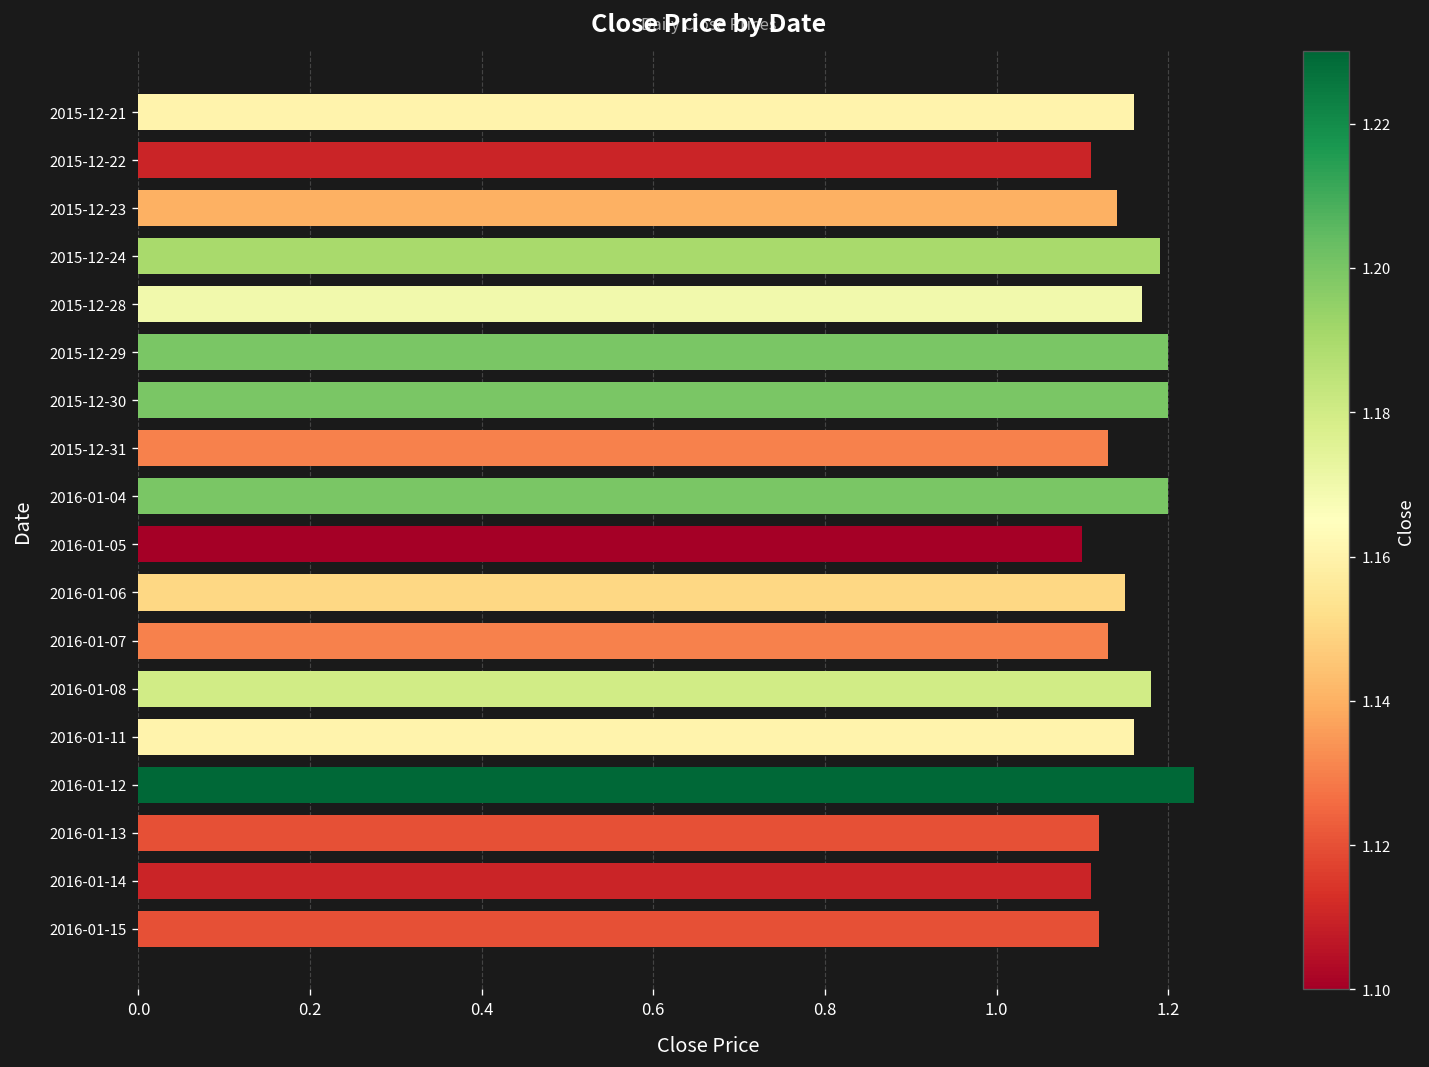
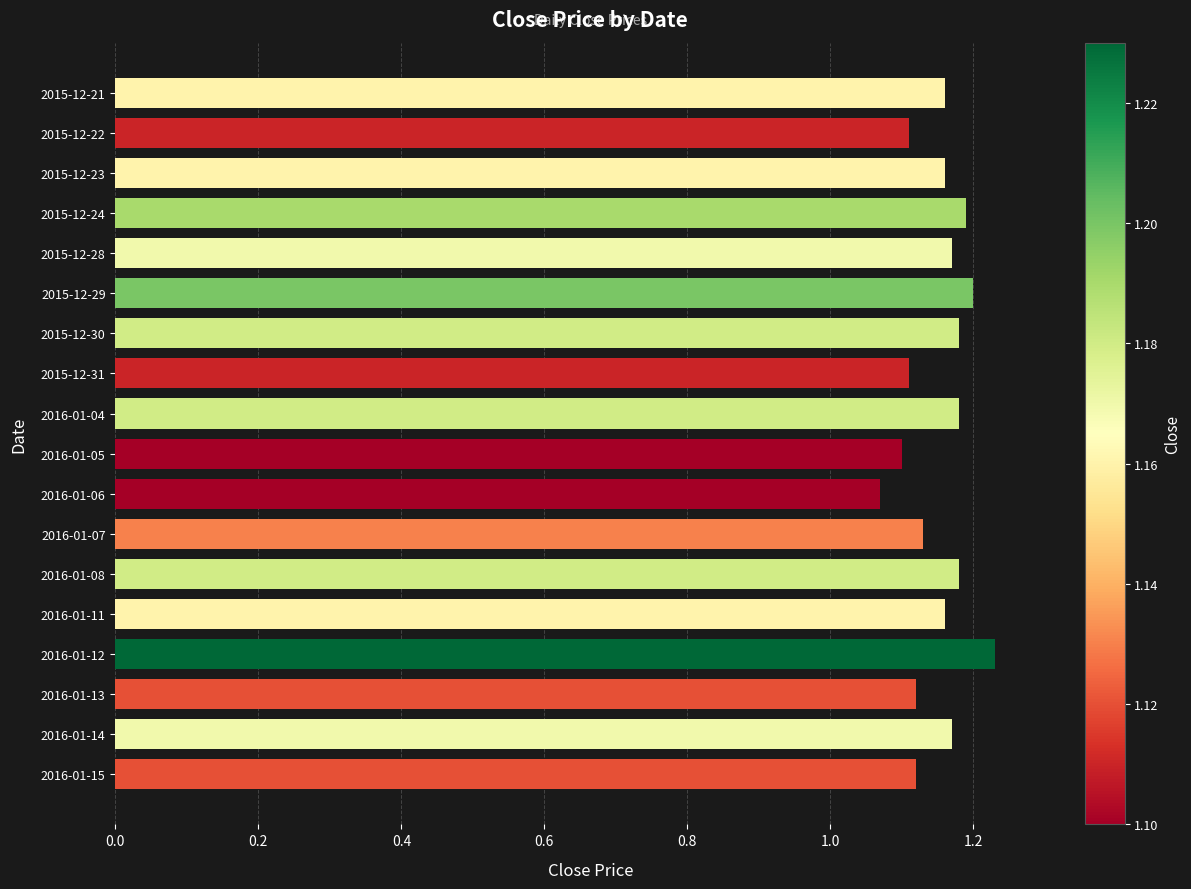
  {
    "2015-12-21": 1.16,
    "2015-12-22": 1.11,
-   "2015-12-23": 1.14,
+   "2015-12-23": 1.16,
    "2015-12-24": 1.19,
    "2015-12-28": 1.17,
    "2015-12-29": 1.20,
-   "2015-12-30": 1.20,
-   "2015-12-31": 1.13,
-   "2016-01-04": 1.20,
+   "2015-12-30": 1.18,
+   "2015-12-31": 1.11,
+   "2016-01-04": 1.18,
    "2016-01-05": 1.10,
-   "2016-01-06": 1.15,
+   "2016-01-06": 1.07,
    "2016-01-07": 1.13,
    "2016-01-08": 1.18,
    "2016-01-11": 1.16,
    "2016-01-12": 1.23,
    "2016-01-13": 1.12,
-   "2016-01-14": 1.11,
+   "2016-01-14": 1.17,
    "2016-01-15": 1.12
  }
